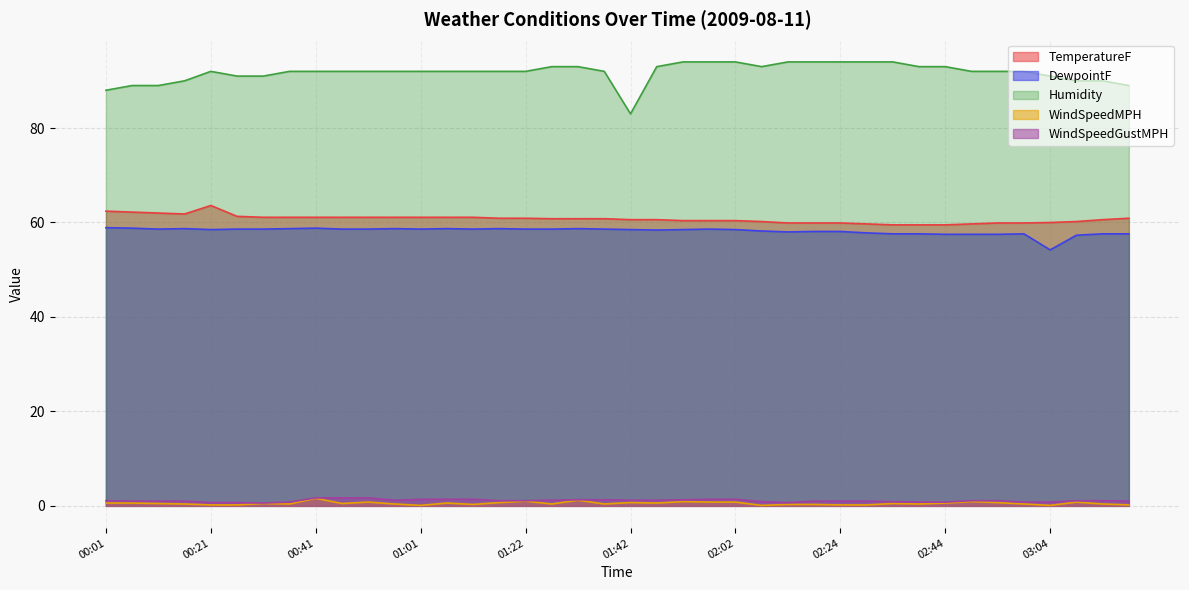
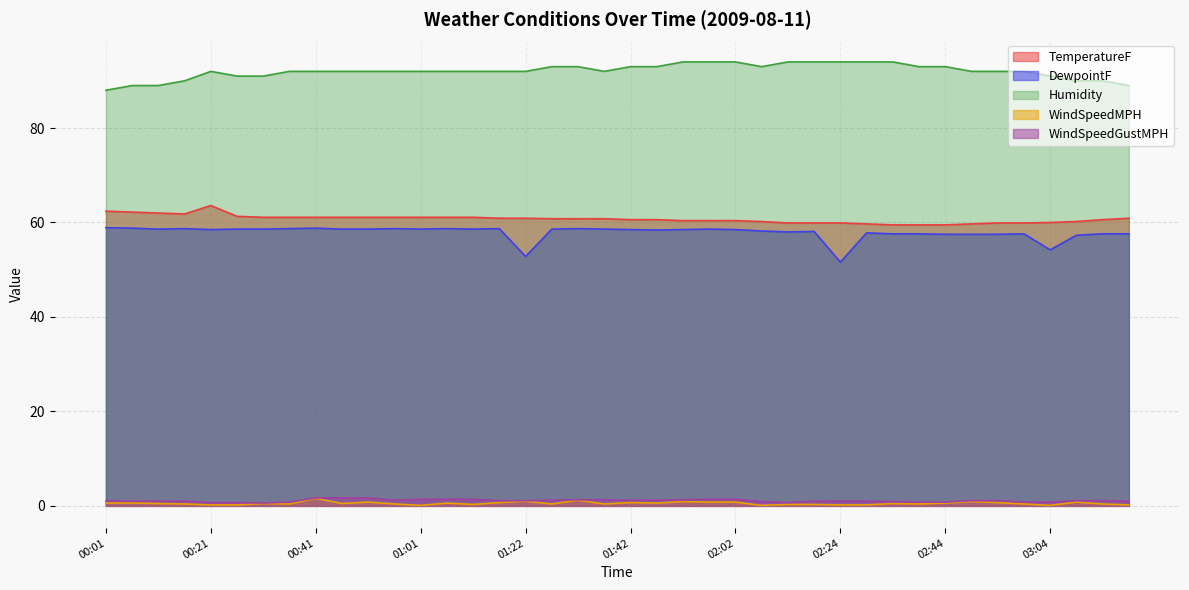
  {
    "TemperatureF": {
      "00:01": 62,
      "00:21": 64,
      "00:41": 61,
      "01:01": 61,
      "01:22": 61,
      "01:42": 61,
      "02:02": 60,
      "02:24": 60,
      "02:44": 60,
      "03:04": 60
    },
    "DewpointF": {
      "00:01": 59,
      "00:21": 59,
      "00:41": 59,
      "01:01": 59,
-     "01:22": 59,
+     "01:22": 53,
      "01:42": 59,
      "02:02": 59,
-     "02:24": 58,
+     "02:24": 52,
      "02:44": 58,
      "03:04": 54
    },
    "Humidity": {
      "00:01": 88,
      "00:21": 92,
      "00:41": 92,
      "01:01": 92,
      "01:22": 92,
-     "01:42": 83,
+     "01:42": 93,
      "02:02": 94,
      "02:24": 94,
      "02:44": 93
    },
    "WindSpeedMPH": {
      "01:01": 0,
      "02:02": 1,
      "02:24": 0,
      "03:04": 0
    },
    "WindSpeedGustMPH": {
      "01:01": 1,
      "02:02": 1,
      "02:24": 1,
      "03:04": 1
    }
  }
